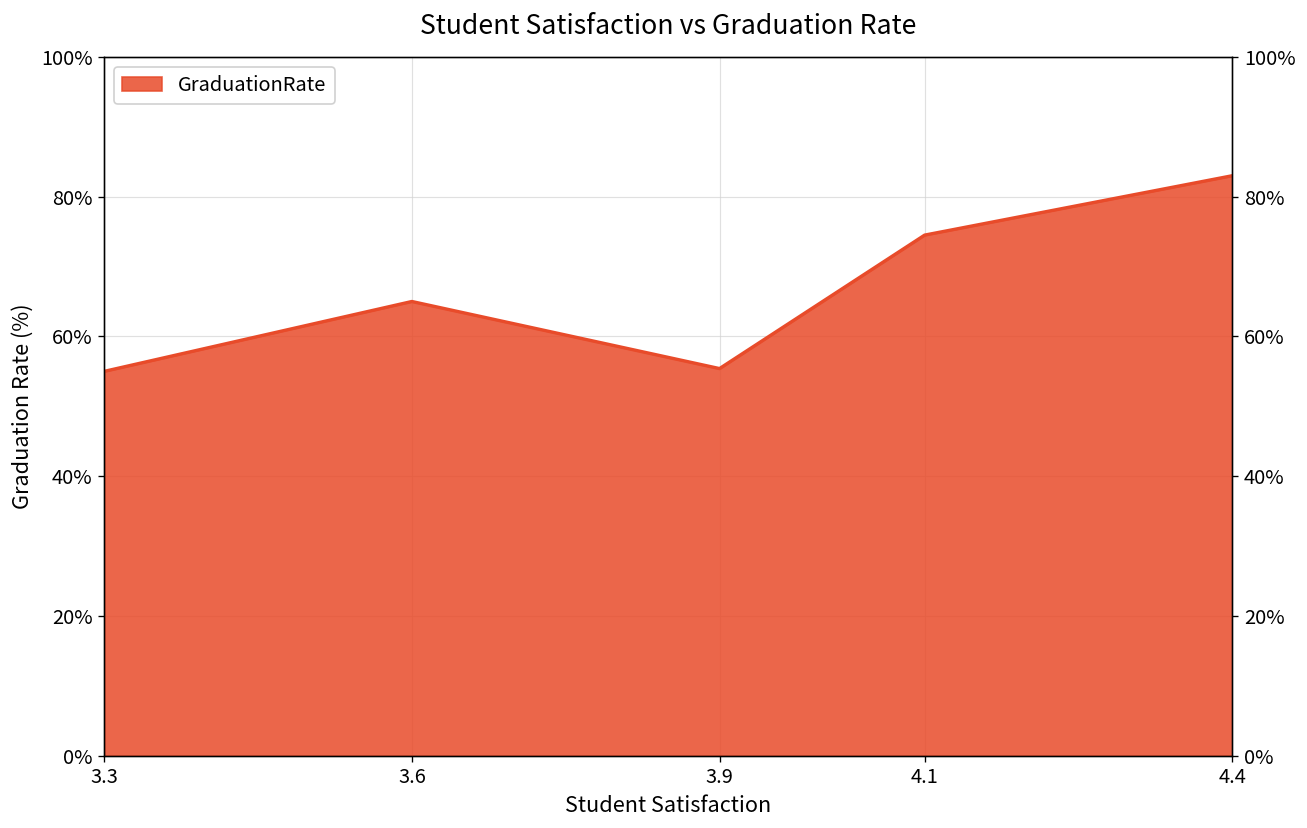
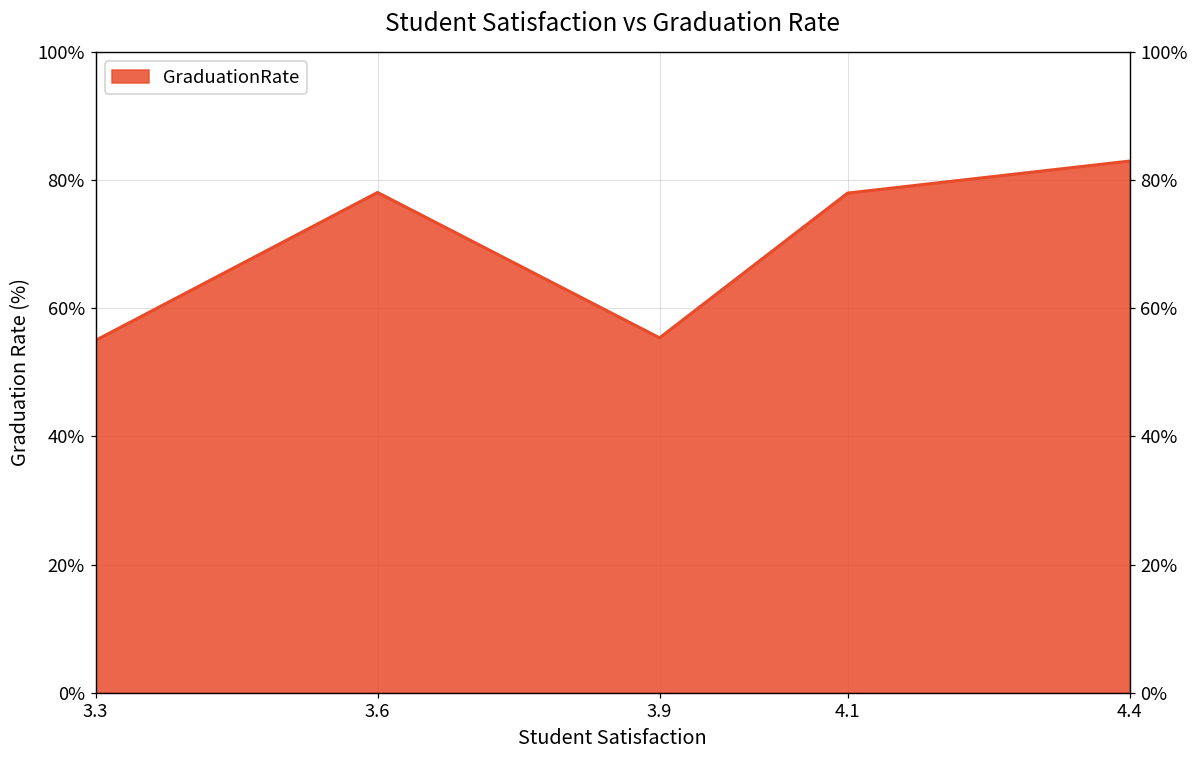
  {
    "3.3": "55%",
-   "3.6": "65%",
+   "3.6": "78%",
    "3.9": "55%",
-   "4.1": "75%",
+   "4.1": "78%",
    "4.4": "83%"
  }
